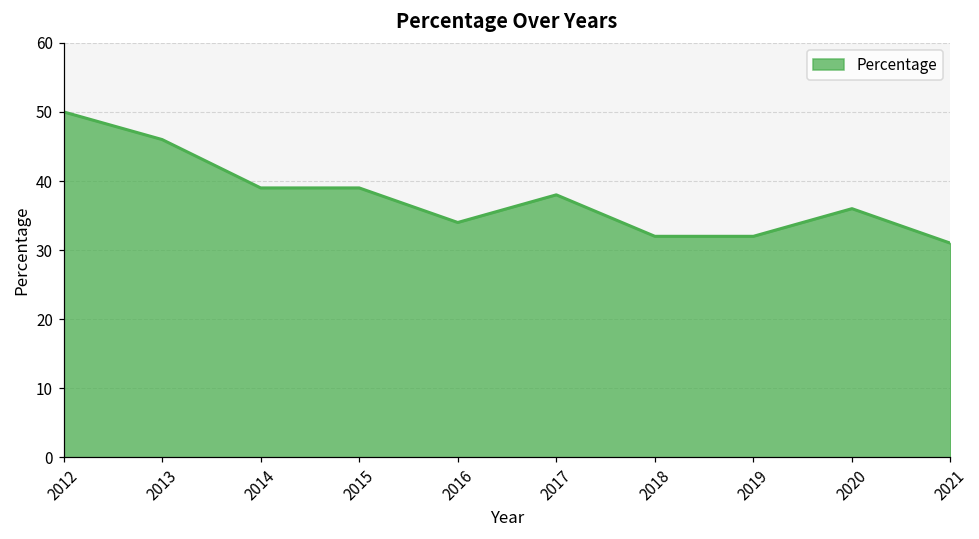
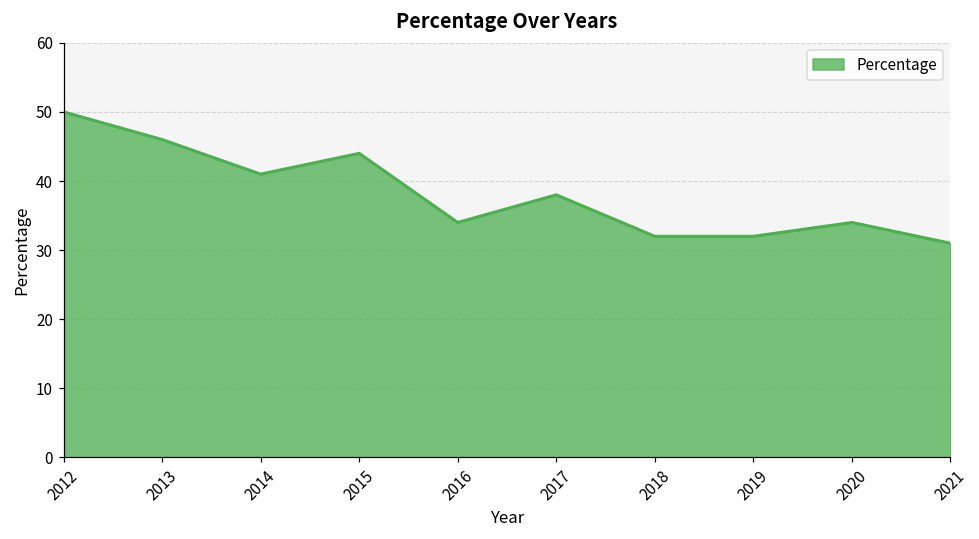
  {
    "2012": 50,
    "2013": 46,
-   "2014": 39,
-   "2015": 39,
+   "2014": 41,
+   "2015": 44,
    "2016": 34,
    "2017": 38,
    "2018": 32,
    "2019": 32,
-   "2020": 36,
+   "2020": 34,
    "2021": 31
  }
